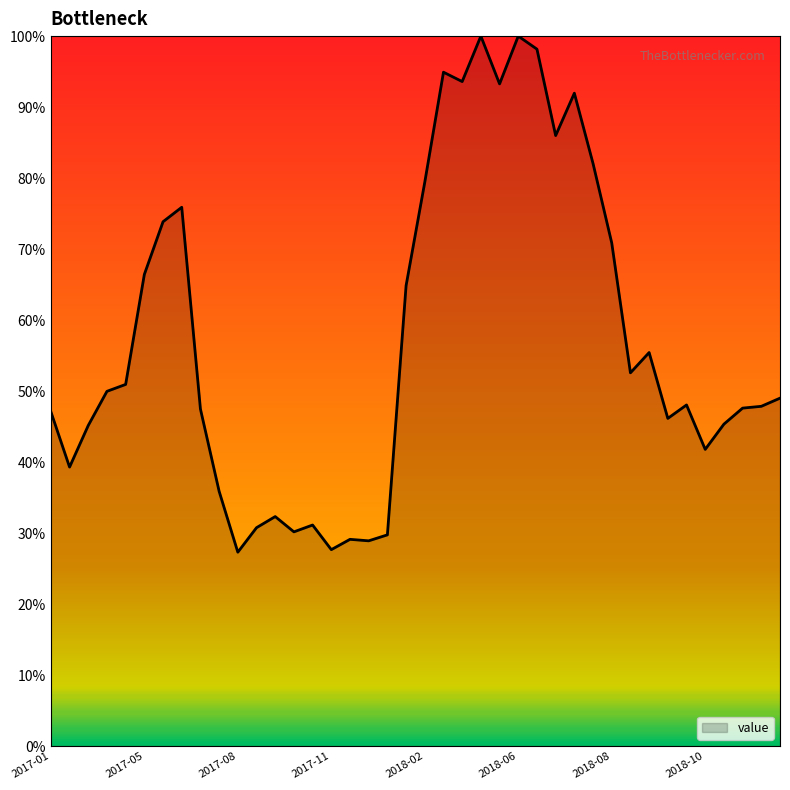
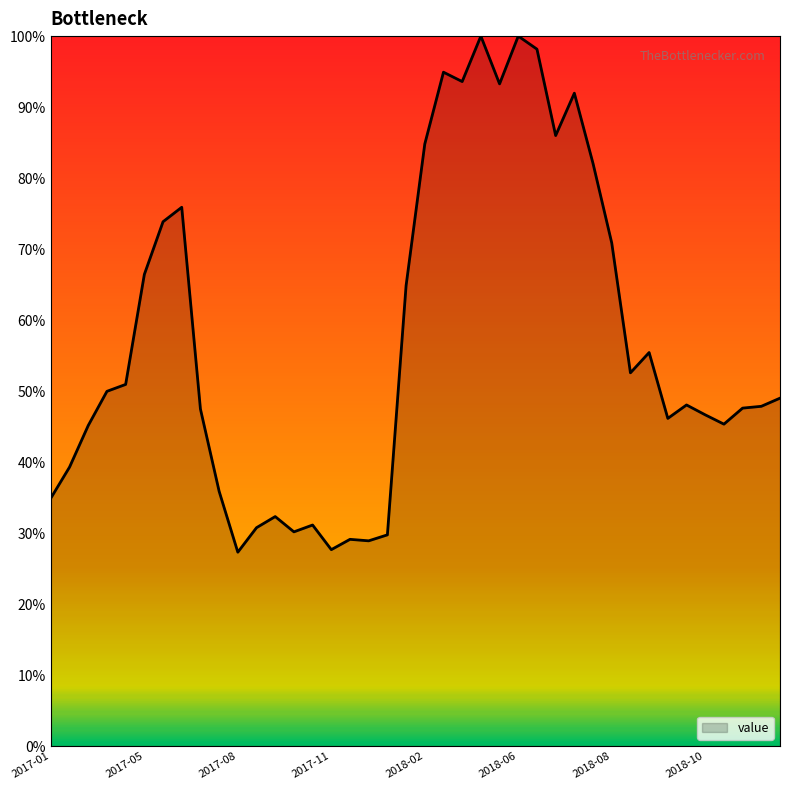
  {
-   "2017-01": "47%",
+   "2017-01": "35%",
    "2017-05": "66%",
    "2017-08": "27%",
    "2017-11": "28%",
-   "2018-02": "79%",
+   "2018-02": "85%",
    "2018-06": "100%",
    "2018-08": "71%",
-   "2018-10": "42%"
+   "2018-10": "47%"
  }
